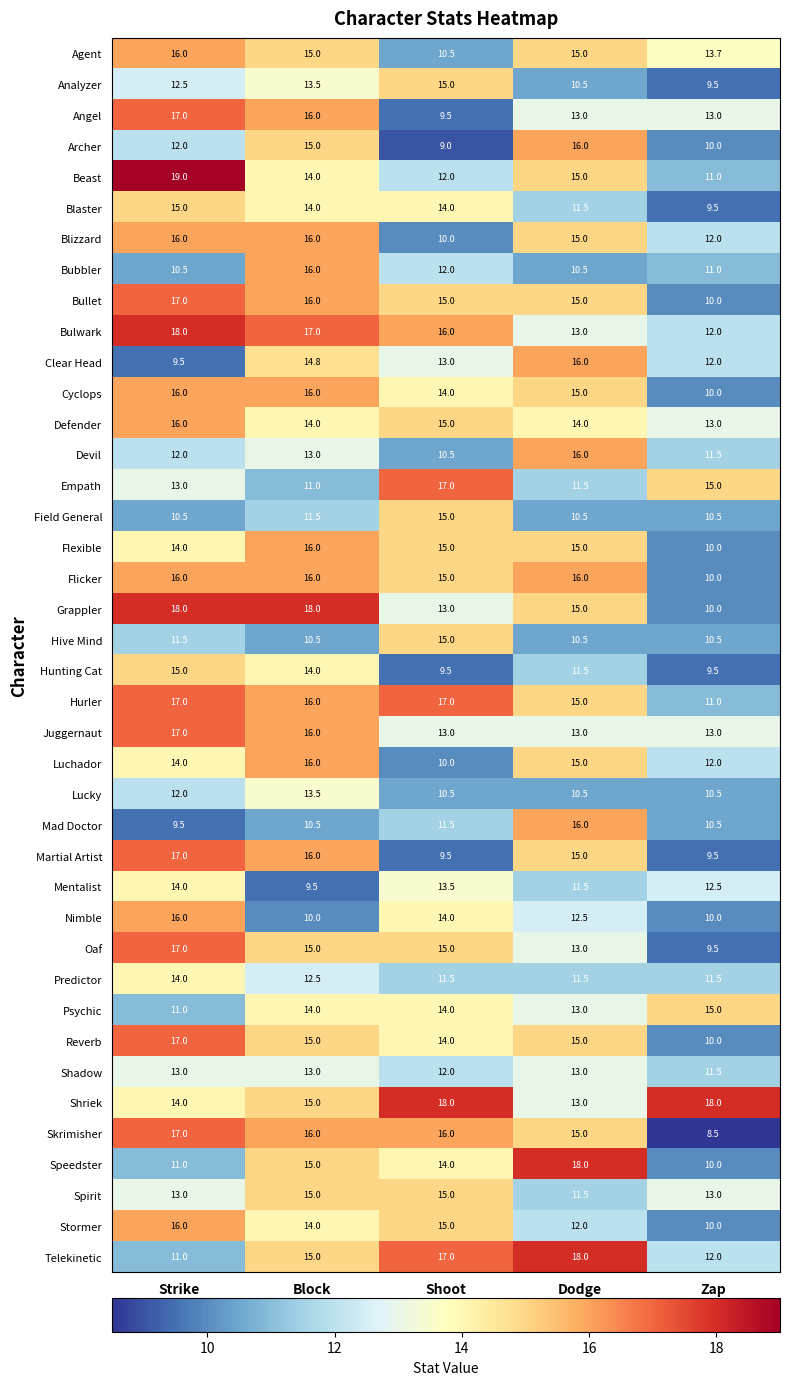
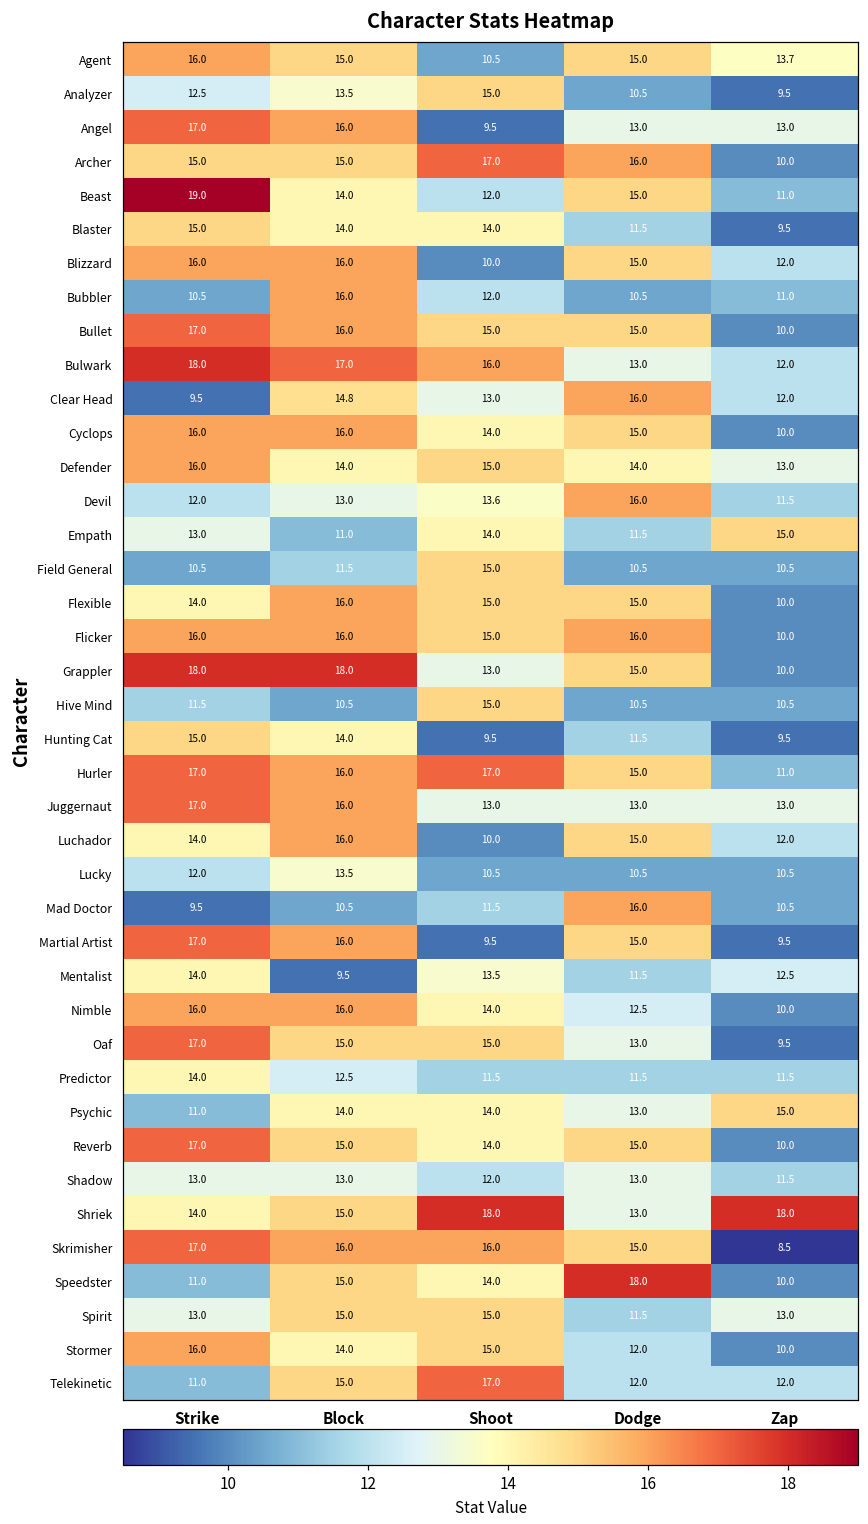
  {
    "Agent": {
      "Strike": 16.0,
      "Block": 15.0,
      "Shoot": 10.5,
      "Dodge": 15.0,
      "Zap": 13.7
    },
    "Analyzer": {
      "Strike": 12.5,
      "Block": 13.5,
      "Shoot": 15.0,
      "Dodge": 10.5,
      "Zap": 9.5
    },
    "Angel": {
      "Strike": 17.0,
      "Block": 16.0,
      "Shoot": 9.5,
      "Dodge": 13.0,
      "Zap": 13.0
    },
    "Archer": {
-     "Strike": 12.0,
+     "Strike": 15.0,
      "Block": 15.0,
-     "Shoot": 9.0,
+     "Shoot": 17.0,
      "Dodge": 16.0,
      "Zap": 10.0
    },
    "Beast": {
      "Strike": 19.0,
      "Block": 14.0,
      "Shoot": 12.0,
      "Dodge": 15.0,
      "Zap": 11.0
    },
    "Blaster": {
      "Strike": 15.0,
      "Block": 14.0,
      "Shoot": 14.0,
      "Dodge": 11.5,
      "Zap": 9.5
    },
    "Blizzard": {
      "Strike": 16.0,
      "Block": 16.0,
      "Shoot": 10.0,
      "Dodge": 15.0,
      "Zap": 12.0
    },
    "Bubbler": {
      "Strike": 10.5,
      "Block": 16.0,
      "Shoot": 12.0,
      "Dodge": 10.5,
      "Zap": 11.0
    },
    "Bullet": {
      "Strike": 17.0,
      "Block": 16.0,
      "Shoot": 15.0,
      "Dodge": 15.0,
      "Zap": 10.0
    },
    "Bulwark": {
      "Strike": 18.0,
      "Block": 17.0,
      "Shoot": 16.0,
      "Dodge": 13.0,
      "Zap": 12.0
    },
    "Clear Head": {
      "Strike": 9.5,
      "Block": 14.8,
      "Shoot": 13.0,
      "Dodge": 16.0,
      "Zap": 12.0
    },
    "Cyclops": {
      "Strike": 16.0,
      "Block": 16.0,
      "Shoot": 14.0,
      "Dodge": 15.0,
      "Zap": 10.0
    },
    "Defender": {
      "Strike": 16.0,
      "Block": 14.0,
      "Shoot": 15.0,
      "Dodge": 14.0,
      "Zap": 13.0
    },
    "Devil": {
      "Strike": 12.0,
      "Block": 13.0,
-     "Shoot": 10.5,
+     "Shoot": 13.6,
      "Dodge": 16.0,
      "Zap": 11.5
    },
    "Empath": {
      "Strike": 13.0,
      "Block": 11.0,
-     "Shoot": 17.0,
+     "Shoot": 14.0,
      "Dodge": 11.5,
      "Zap": 15.0
    },
    "Field General": {
      "Strike": 10.5,
      "Block": 11.5,
      "Shoot": 15.0,
      "Dodge": 10.5,
      "Zap": 10.5
    },
    "Flexible": {
      "Strike": 14.0,
      "Block": 16.0,
      "Shoot": 15.0,
      "Dodge": 15.0,
      "Zap": 10.0
    },
    "Flicker": {
      "Strike": 16.0,
      "Block": 16.0,
      "Shoot": 15.0,
      "Dodge": 16.0,
      "Zap": 10.0
    },
    "Grappler": {
      "Strike": 18.0,
      "Block": 18.0,
      "Shoot": 13.0,
      "Dodge": 15.0,
      "Zap": 10.0
    },
    "Hive Mind": {
      "Strike": 11.5,
      "Block": 10.5,
      "Shoot": 15.0,
      "Dodge": 10.5,
      "Zap": 10.5
    },
    "Hunting Cat": {
      "Strike": 15.0,
      "Block": 14.0,
      "Shoot": 9.5,
      "Dodge": 11.5,
      "Zap": 9.5
    },
    "Hurler": {
      "Strike": 17.0,
      "Block": 16.0,
      "Shoot": 17.0,
      "Dodge": 15.0,
      "Zap": 11.0
    },
    "Juggernaut": {
      "Strike": 17.0,
      "Block": 16.0,
      "Shoot": 13.0,
      "Dodge": 13.0,
      "Zap": 13.0
    },
    "Luchador": {
      "Strike": 14.0,
      "Block": 16.0,
      "Shoot": 10.0,
      "Dodge": 15.0,
      "Zap": 12.0
    },
    "Lucky": {
      "Strike": 12.0,
      "Block": 13.5,
      "Shoot": 10.5,
      "Dodge": 10.5,
      "Zap": 10.5
    },
    "Mad Doctor": {
      "Strike": 9.5,
      "Block": 10.5,
      "Shoot": 11.5,
      "Dodge": 16.0,
      "Zap": 10.5
    },
    "Martial Artist": {
      "Strike": 17.0,
      "Block": 16.0,
      "Shoot": 9.5,
      "Dodge": 15.0,
      "Zap": 9.5
    },
    "Mentalist": {
      "Strike": 14.0,
      "Block": 9.5,
      "Shoot": 13.5,
      "Dodge": 11.5,
      "Zap": 12.5
    },
    "Nimble": {
      "Strike": 16.0,
-     "Block": 10.0,
+     "Block": 16.0,
      "Shoot": 14.0,
      "Dodge": 12.5,
      "Zap": 10.0
    },
    "Oaf": {
      "Strike": 17.0,
      "Block": 15.0,
      "Shoot": 15.0,
      "Dodge": 13.0,
      "Zap": 9.5
    },
    "Predictor": {
      "Strike": 14.0,
      "Block": 12.5,
      "Shoot": 11.5,
      "Dodge": 11.5,
      "Zap": 11.5
    },
    "Psychic": {
      "Strike": 11.0,
      "Block": 14.0,
      "Shoot": 14.0,
      "Dodge": 13.0,
      "Zap": 15.0
    },
    "Reverb": {
      "Strike": 17.0,
      "Block": 15.0,
      "Shoot": 14.0,
      "Dodge": 15.0,
      "Zap": 10.0
    },
    "Shadow": {
      "Strike": 13.0,
      "Block": 13.0,
      "Shoot": 12.0,
      "Dodge": 13.0,
      "Zap": 11.5
    },
    "Shriek": {
      "Strike": 14.0,
      "Block": 15.0,
      "Shoot": 18.0,
      "Dodge": 13.0,
      "Zap": 18.0
    },
    "Skrimisher": {
      "Strike": 17.0,
      "Block": 16.0,
      "Shoot": 16.0,
      "Dodge": 15.0,
      "Zap": 8.5
    },
    "Speedster": {
      "Strike": 11.0,
      "Block": 15.0,
      "Shoot": 14.0,
      "Dodge": 18.0,
      "Zap": 10.0
    },
    "Spirit": {
      "Strike": 13.0,
      "Block": 15.0,
      "Shoot": 15.0,
      "Dodge": 11.5,
      "Zap": 13.0
    },
    "Stormer": {
      "Strike": 16.0,
      "Block": 14.0,
      "Shoot": 15.0,
      "Dodge": 12.0,
      "Zap": 10.0
    },
    "Telekinetic": {
      "Strike": 11.0,
      "Block": 15.0,
      "Shoot": 17.0,
-     "Dodge": 18.0,
+     "Dodge": 12.0,
      "Zap": 12.0
    }
  }
